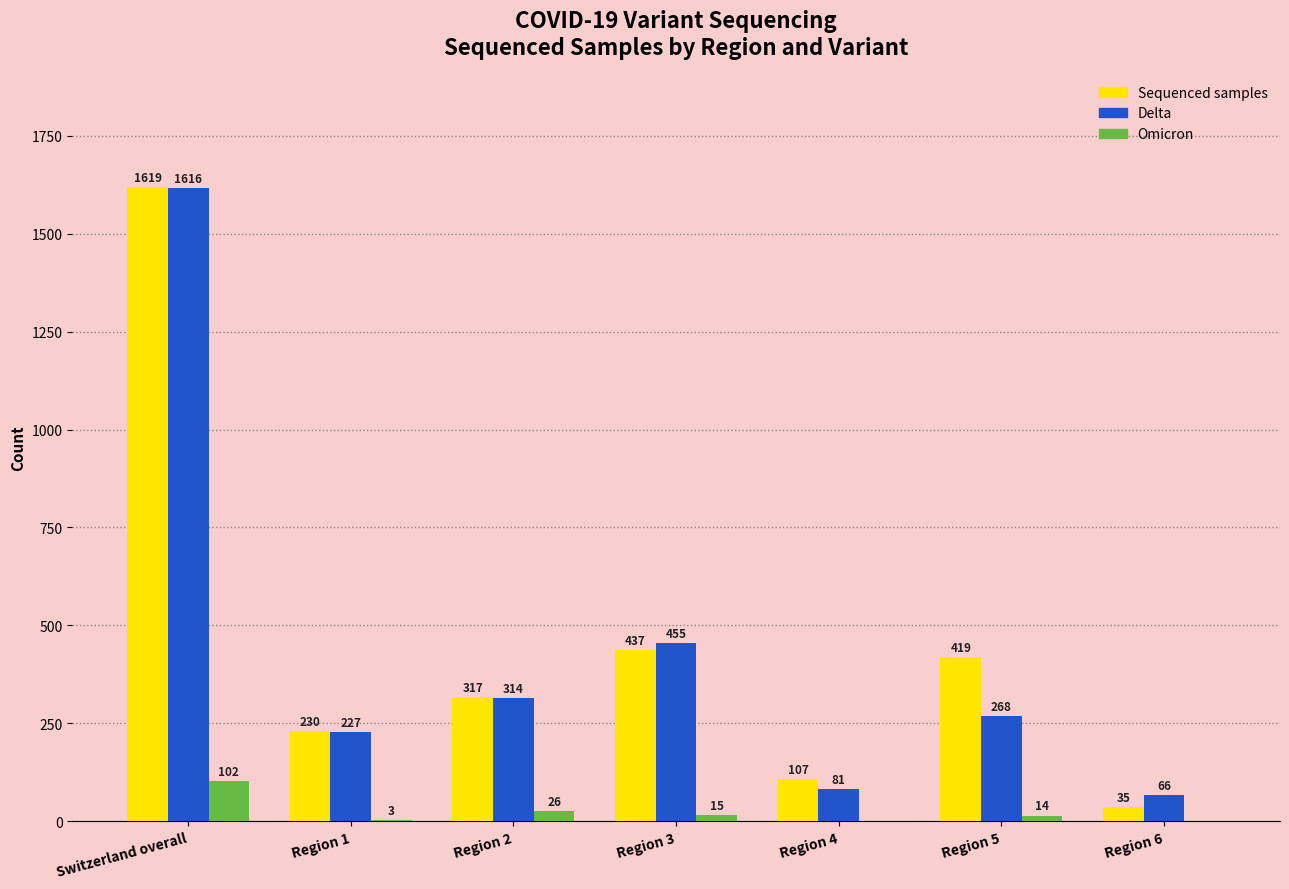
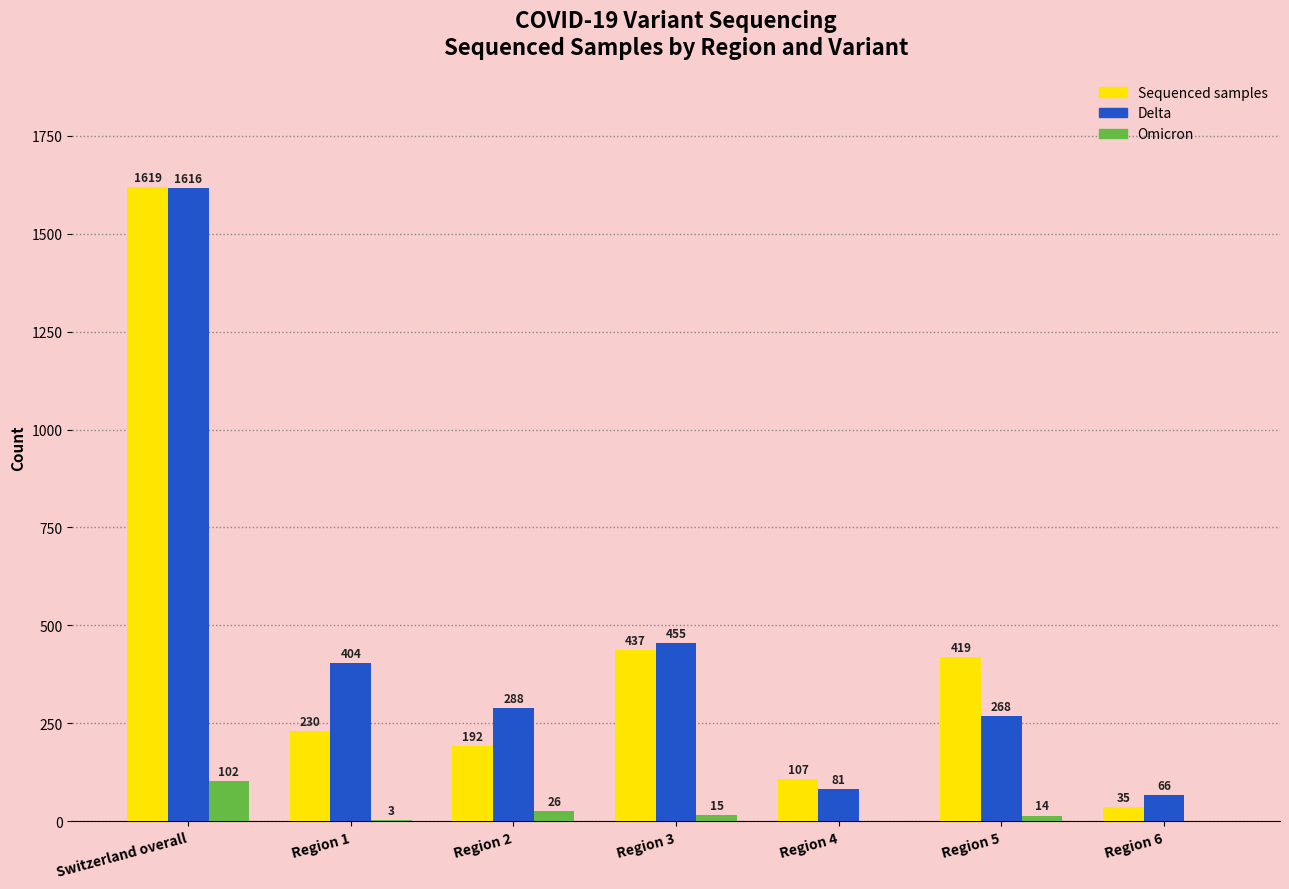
  {
    "Sequenced samples": {
      "Switzerland overall": 1619,
      "Region 1": 230,
-     "Region 2": 317,
+     "Region 2": 192,
      "Region 3": 437,
      "Region 4": 107,
      "Region 5": 419,
      "Region 6": 35
    },
    "Delta": {
      "Switzerland overall": 1616,
-     "Region 1": 227,
-     "Region 2": 314,
+     "Region 1": 404,
+     "Region 2": 288,
      "Region 3": 455,
      "Region 4": 81,
      "Region 5": 268,
      "Region 6": 66
    },
    "Omicron": {
      "Switzerland overall": 102,
      "Region 1": 3,
      "Region 2": 26,
      "Region 3": 15,
      "Region 5": 14
    }
  }
